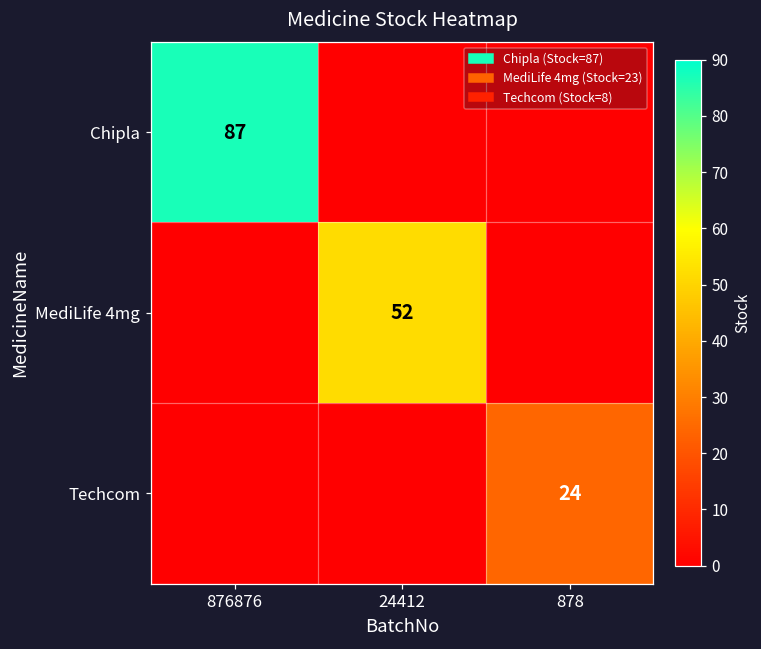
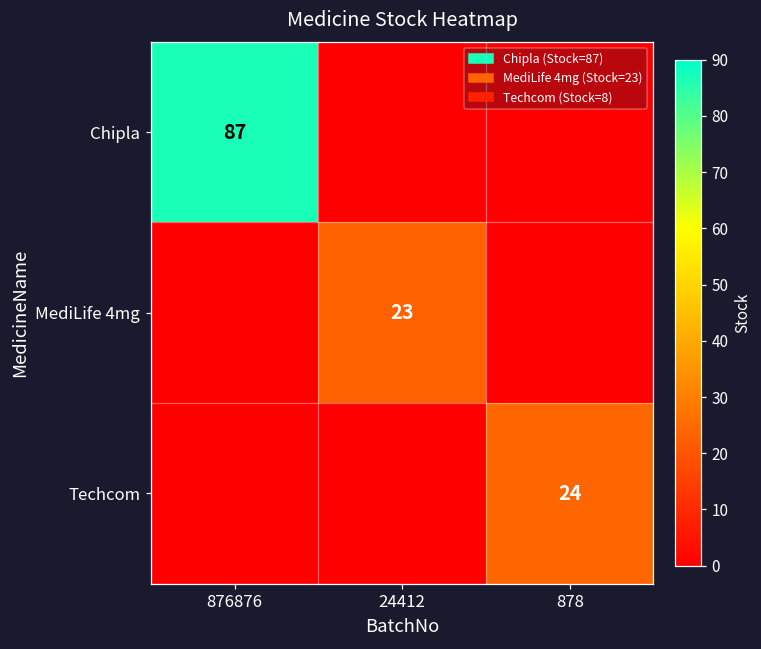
  {
    "Chipla": {
      "876876": 87
    },
    "MediLife 4mg": {
-     "24412": 52
+     "24412": 23
    },
    "Techcom": {
      "878": 24
    }
  }
